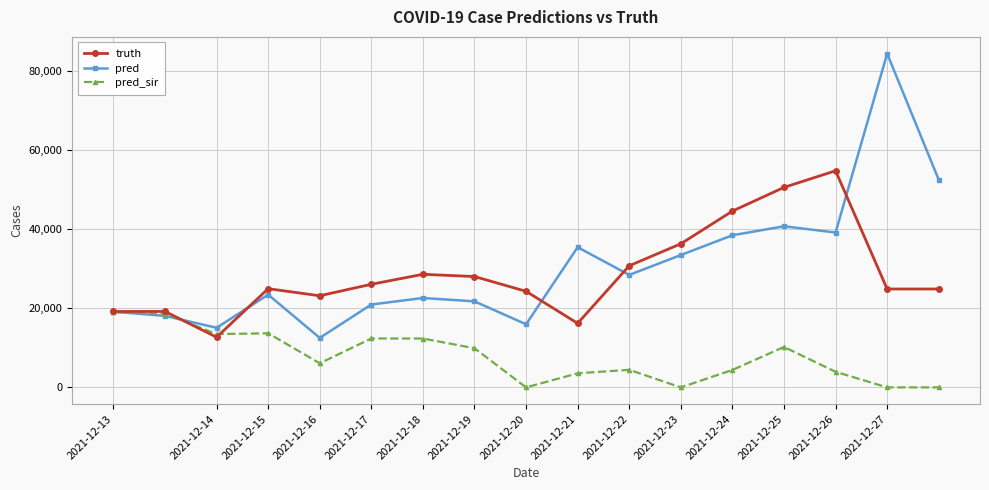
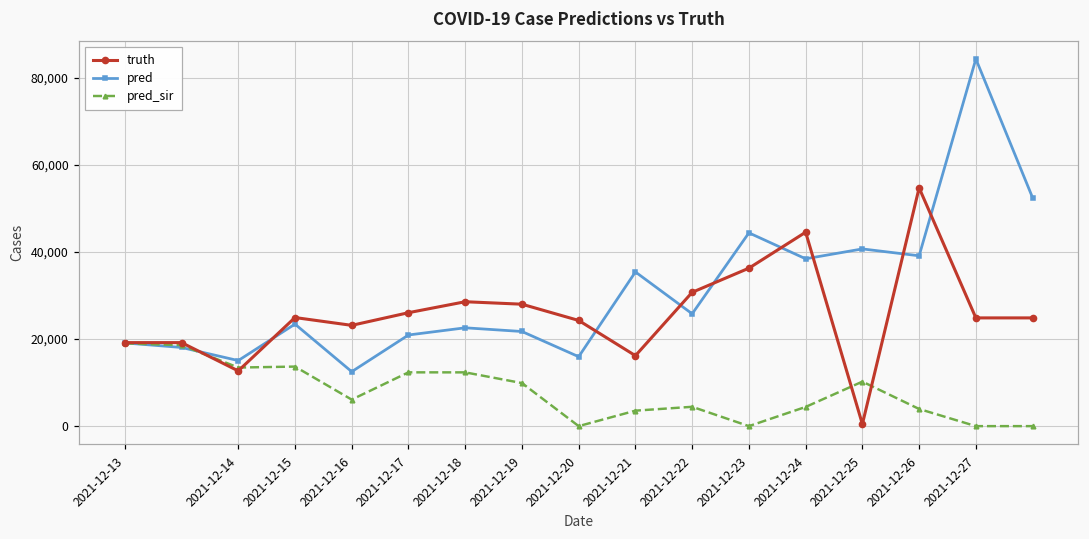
  {
    "truth": {
      "2021-12-14": "13,000",
      "2021-12-15": "25,000",
      "2021-12-16": "23,000",
      "2021-12-17": "26,000",
      "2021-12-18": "29,000",
      "2021-12-19": "28,000",
      "2021-12-20": "24,000",
      "2021-12-21": "16,000",
      "2021-12-22": "31,000",
      "2021-12-23": "36,000",
      "2021-12-24": "45,000",
-     "2021-12-25": "51,000",
+     "2021-12-25": "0",
      "2021-12-26": "55,000"
    },
    "pred": {
      "2021-12-14": "15,000",
      "2021-12-15": "23,000",
      "2021-12-16": "13,000",
      "2021-12-17": "21,000",
      "2021-12-18": "23,000",
      "2021-12-19": "22,000",
      "2021-12-20": "16,000",
      "2021-12-21": "35,000",
-     "2021-12-22": "28,000",
-     "2021-12-23": "33,000",
+     "2021-12-22": "26,000",
+     "2021-12-23": "44,000",
      "2021-12-24": "38,000",
      "2021-12-25": "41,000",
      "2021-12-26": "39,000"
    },
    "pred_sir": {
      "2021-12-14": "13,000",
      "2021-12-15": "14,000",
      "2021-12-16": "6,000",
      "2021-12-17": "12,000",
      "2021-12-18": "12,000",
      "2021-12-19": "10,000",
      "2021-12-20": "0",
      "2021-12-21": "4,000",
      "2021-12-22": "4,000",
      "2021-12-23": "0",
      "2021-12-24": "4,000",
      "2021-12-25": "10,000",
      "2021-12-26": "4,000"
    }
  }
